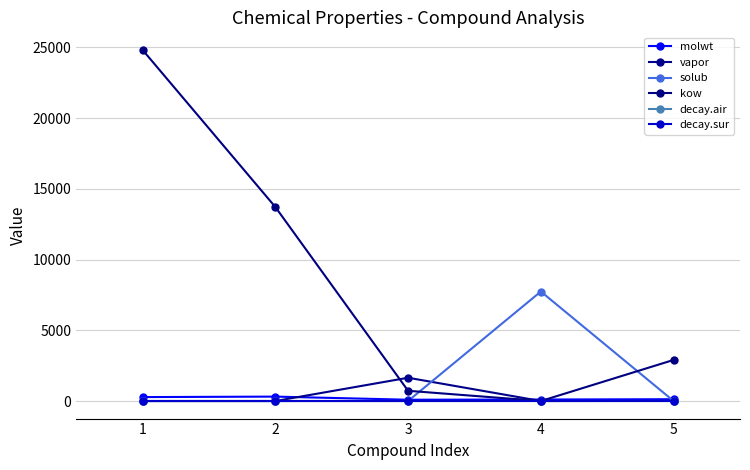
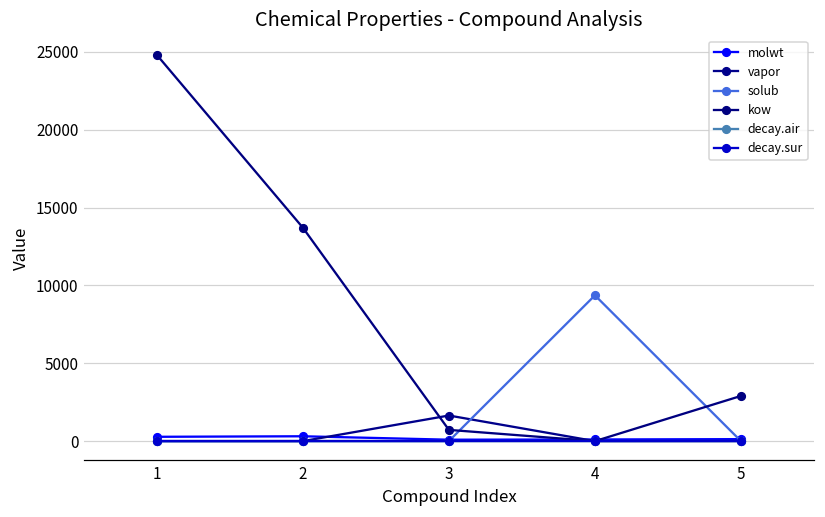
  {
    "solub": {
-     "4": 7700
+     "4": 9400
    }
  }
